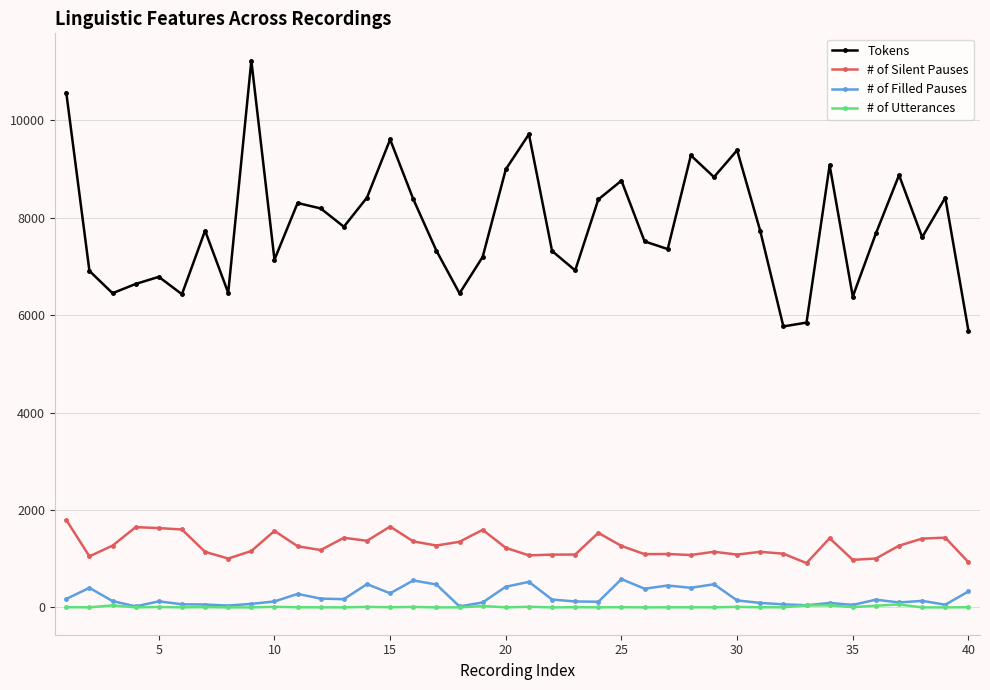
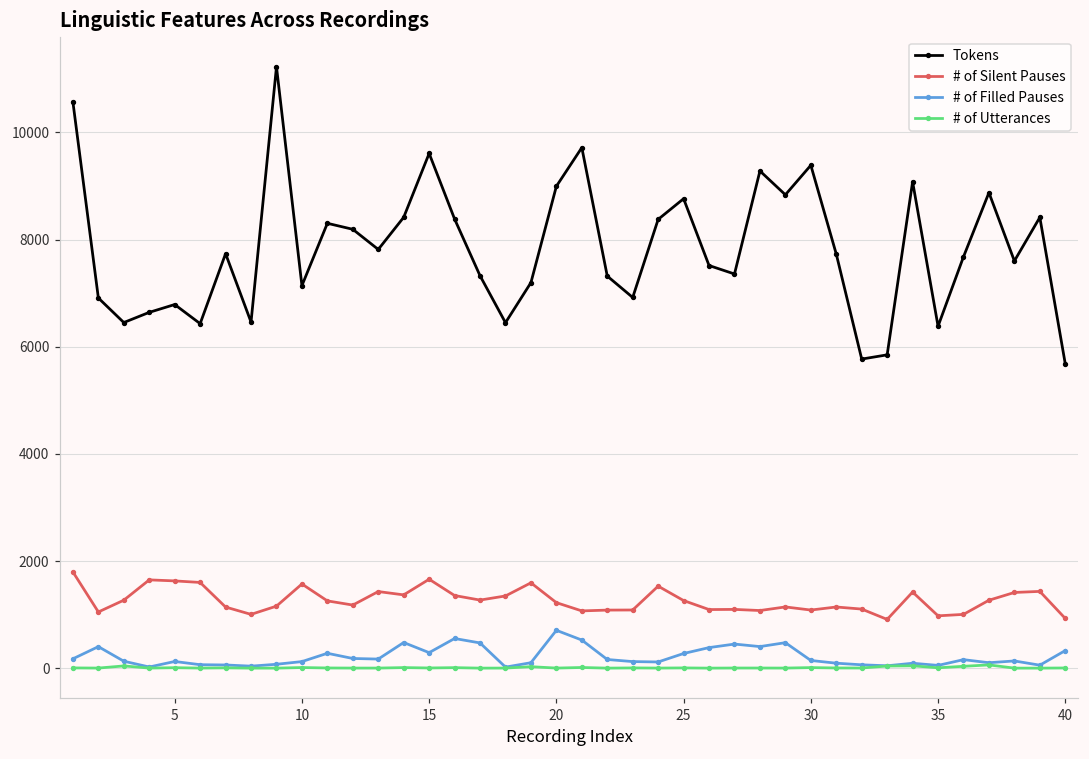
  {
    "Tokens": {
      "5": 6800,
      "10": 7100,
      "15": 9600,
      "20": 9000,
      "25": 8800,
      "30": 9400,
      "35": 6400,
      "40": 5700
    },
    "# of Silent Pauses": {
      "5": 1600,
      "10": 1600,
      "15": 1700,
      "20": 1200,
      "25": 1300,
      "30": 1100,
      "35": 1000,
      "40": 900
    },
    "# of Filled Pauses": {
      "5": 100,
      "10": 100,
      "15": 300,
-     "20": 400,
-     "25": 600,
+     "20": 700,
+     "25": 300,
      "30": 100,
      "40": 300
    },
    "# of Utterances": {
      "5": 0,
      "10": 0,
      "15": 0,
      "20": 0,
      "25": 0,
      "30": 0,
      "40": 0
    }
  }
